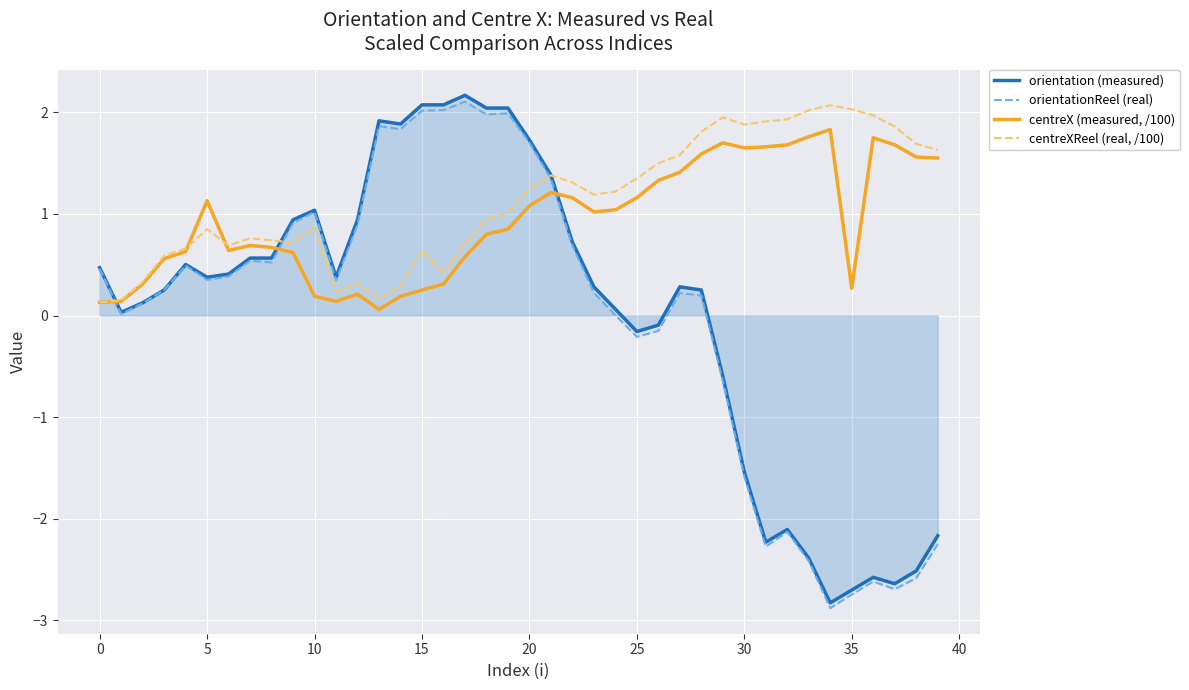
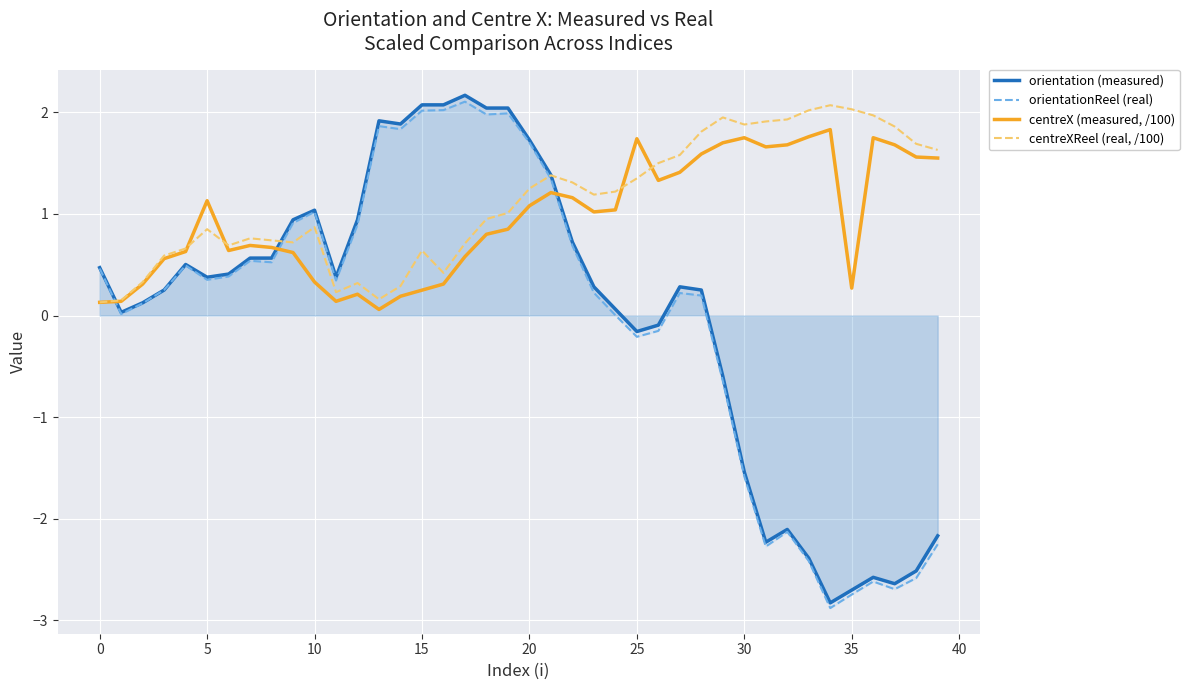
  {
    "centreX (measured, /100)": {
      "5": 1.13,
-     "10": 0.19,
+     "10": 0.33,
      "15": 0.25,
      "20": 1.08,
-     "25": 1.16,
-     "30": 1.65,
+     "25": 1.74,
+     "30": 1.75,
      "35": 0.27
    },
    "centreXReel (real, /100)": {
      "5": 0.85,
      "10": 0.87,
      "15": 0.64,
      "20": 1.25,
      "25": 1.35,
      "30": 1.88,
      "35": 2.03
    }
  }
